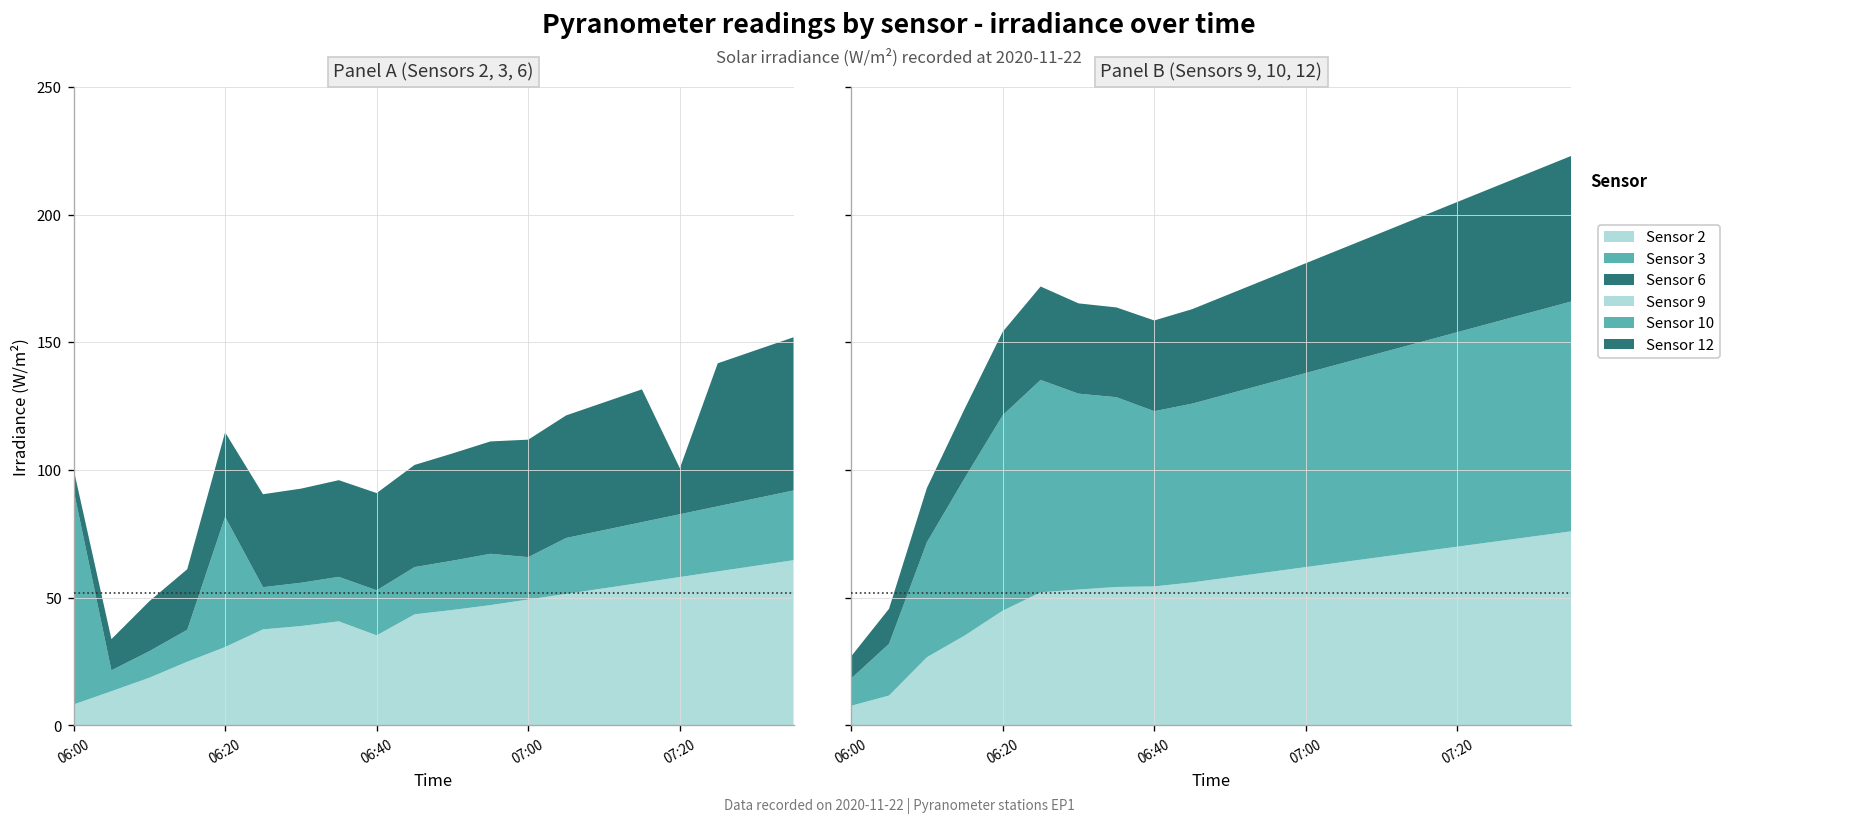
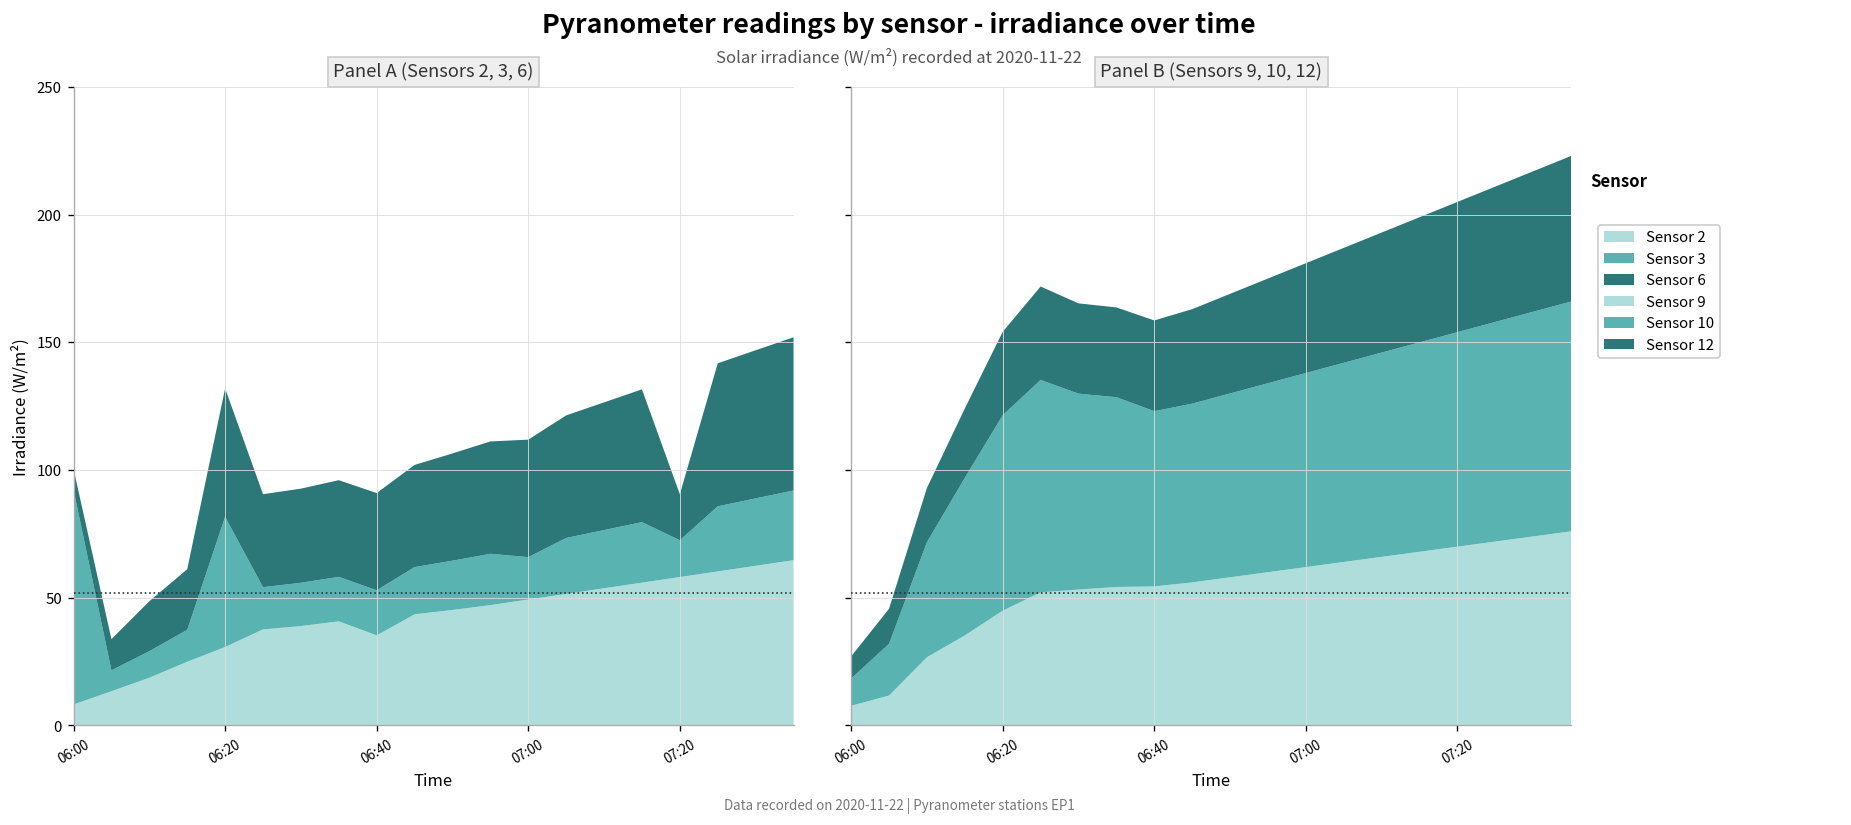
  {
    "Panel A (Sensors 2, 3, 6)": {
      "Sensor 2": {
        "06:00": 8,
        "06:20": 31,
        "06:40": 35,
        "07:00": 49,
        "07:20": 58
      },
      "Sensor 3": {
        "06:00": 84,
        "06:20": 51,
        "06:40": 18,
        "07:00": 17,
-       "07:20": 25
+       "07:20": 14
      },
      "Sensor 6": {
        "06:00": 8,
-       "06:20": 33,
+       "06:20": 50,
        "06:40": 38,
        "07:00": 46,
        "07:20": 18
      }
    }
  }
